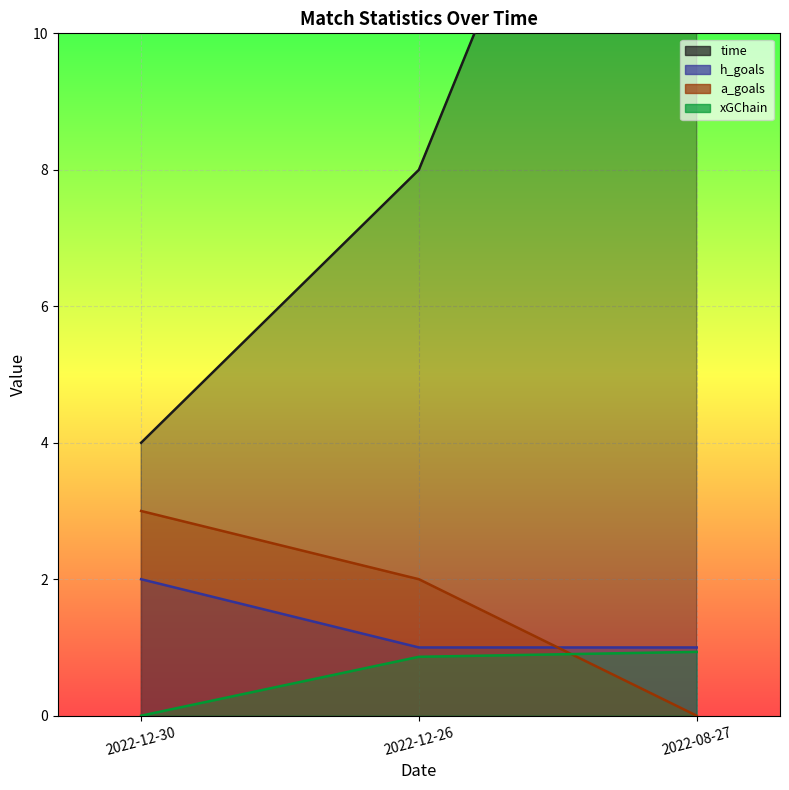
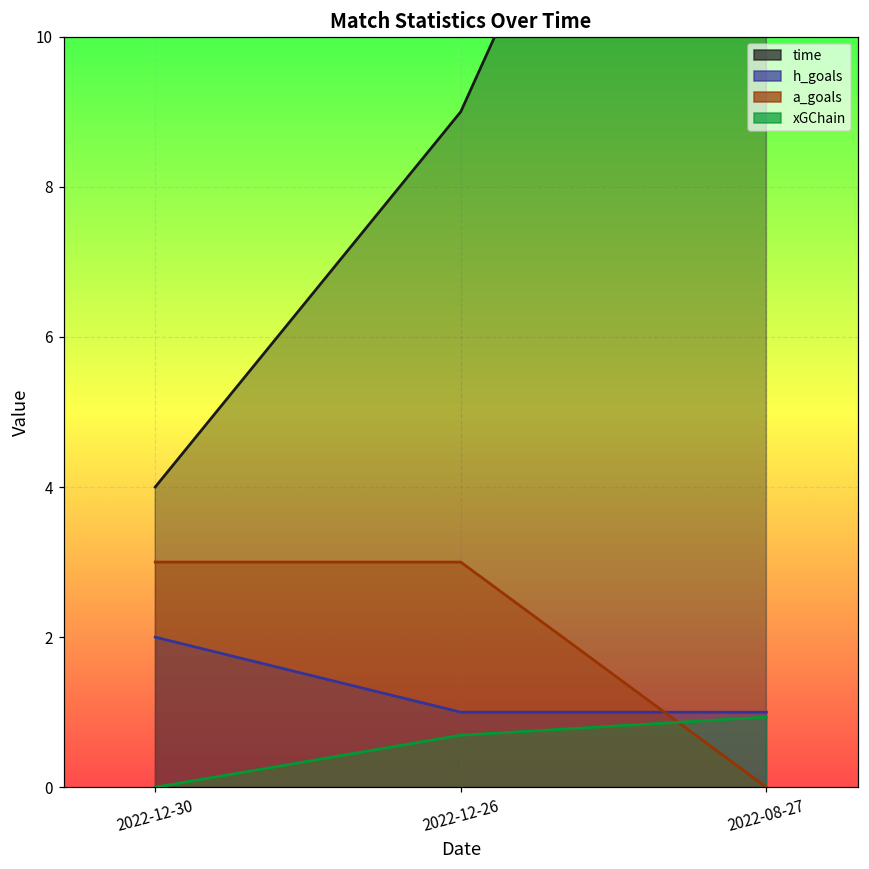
  {
    "time": {
      "2022-12-30": 4,
-     "2022-12-26": 8
+     "2022-12-26": 9
    },
    "h_goals": {
      "2022-12-30": 2.0,
      "2022-12-26": 1.0,
      "2022-08-27": 1.0
    },
    "a_goals": {
      "2022-12-30": 3,
-     "2022-12-26": 2,
+     "2022-12-26": 3,
      "2022-08-27": 0
    },
    "xGChain": {
      "2022-12-30": 0.0,
-     "2022-12-26": 0.9,
+     "2022-12-26": 0.7,
      "2022-08-27": 0.9
    }
  }
